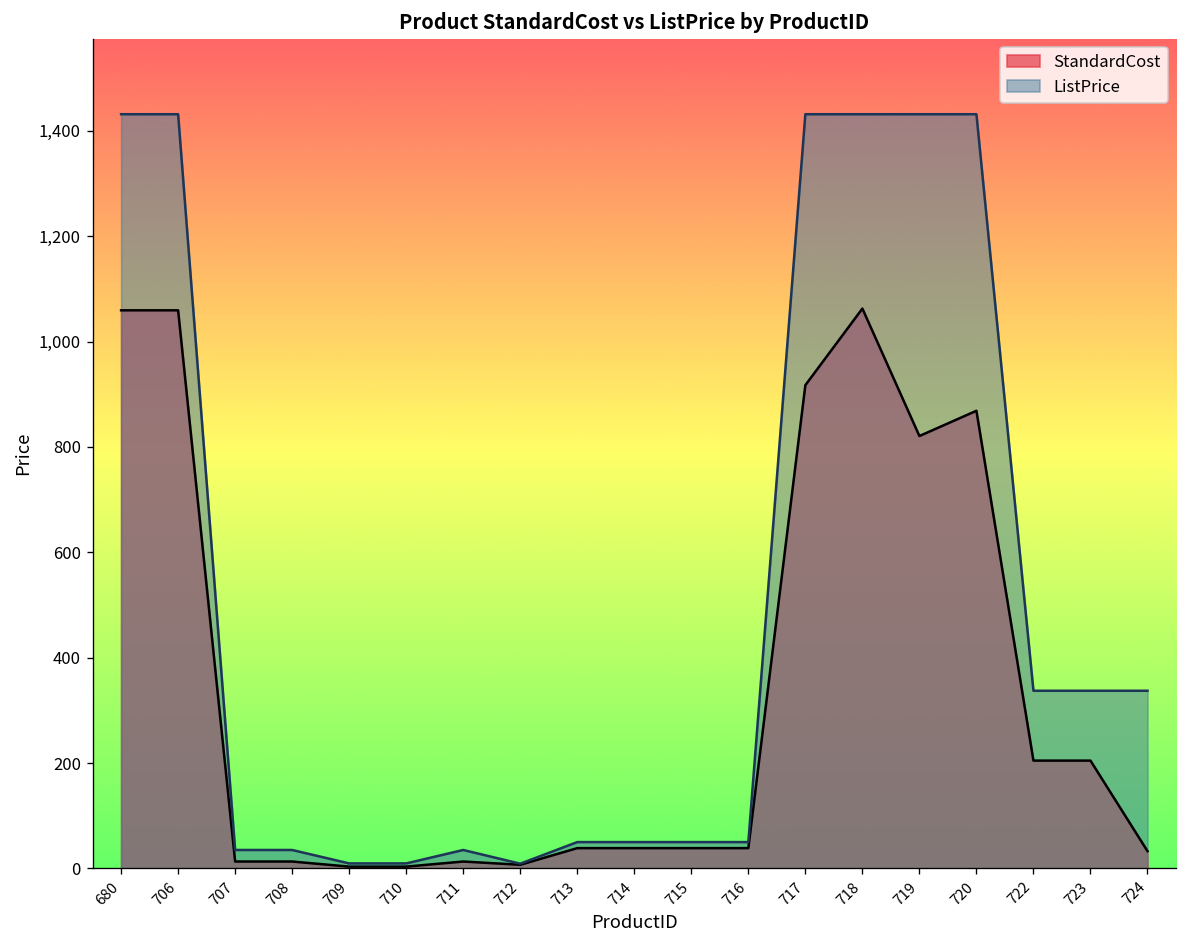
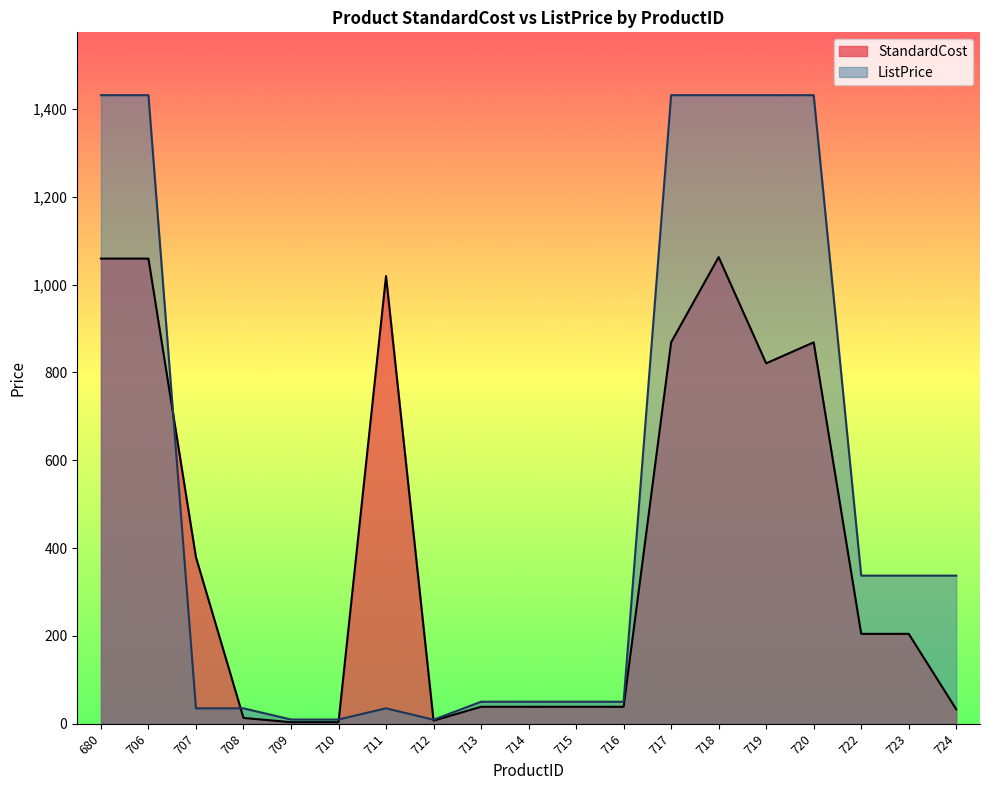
  {
    "StandardCost": {
      "680": "1,060",
      "706": "1,060",
-     "707": "10",
+     "707": "380",
      "708": "10",
      "709": "0",
      "710": "0",
-     "711": "10",
+     "711": "1,020",
      "713": "40",
      "714": "40",
      "715": "40",
      "716": "40",
-     "717": "920",
+     "717": "870",
      "718": "1,060",
      "719": "820",
      "720": "870",
      "722": "200",
      "723": "200",
      "724": "30"
    },
    "ListPrice": {
      "680": "1,430",
      "706": "1,430",
      "707": "30",
      "708": "30",
      "709": "10",
      "710": "10",
      "711": "30",
      "713": "50",
      "714": "50",
      "715": "50",
      "716": "50",
      "717": "1,430",
      "718": "1,430",
      "719": "1,430",
      "720": "1,430",
      "722": "340",
      "723": "340",
      "724": "340"
    }
  }
